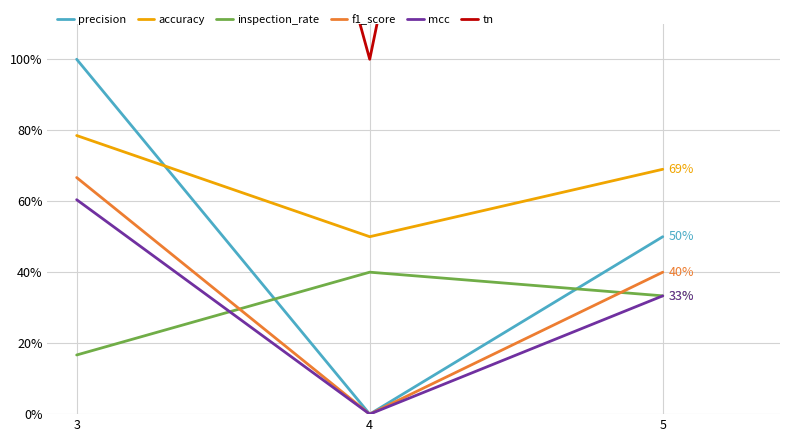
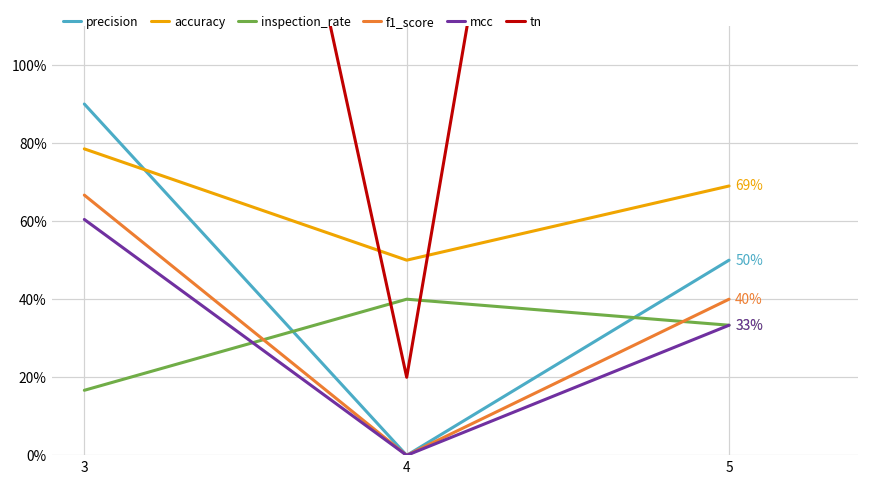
  {
    "precision": {
-     "3": "100%"
+     "3": "90%"
    },
    "accuracy": {
      "5": "69%"
    },
    "inspection_rate": {
      "3": "17%",
      "4": "40%"
    },
    "f1_score": {
      "5": "40%"
    },
    "mcc": {
      "3": "60%"
    },
    "tn": {
-     "4": "100%"
+     "4": "20%"
    }
  }
